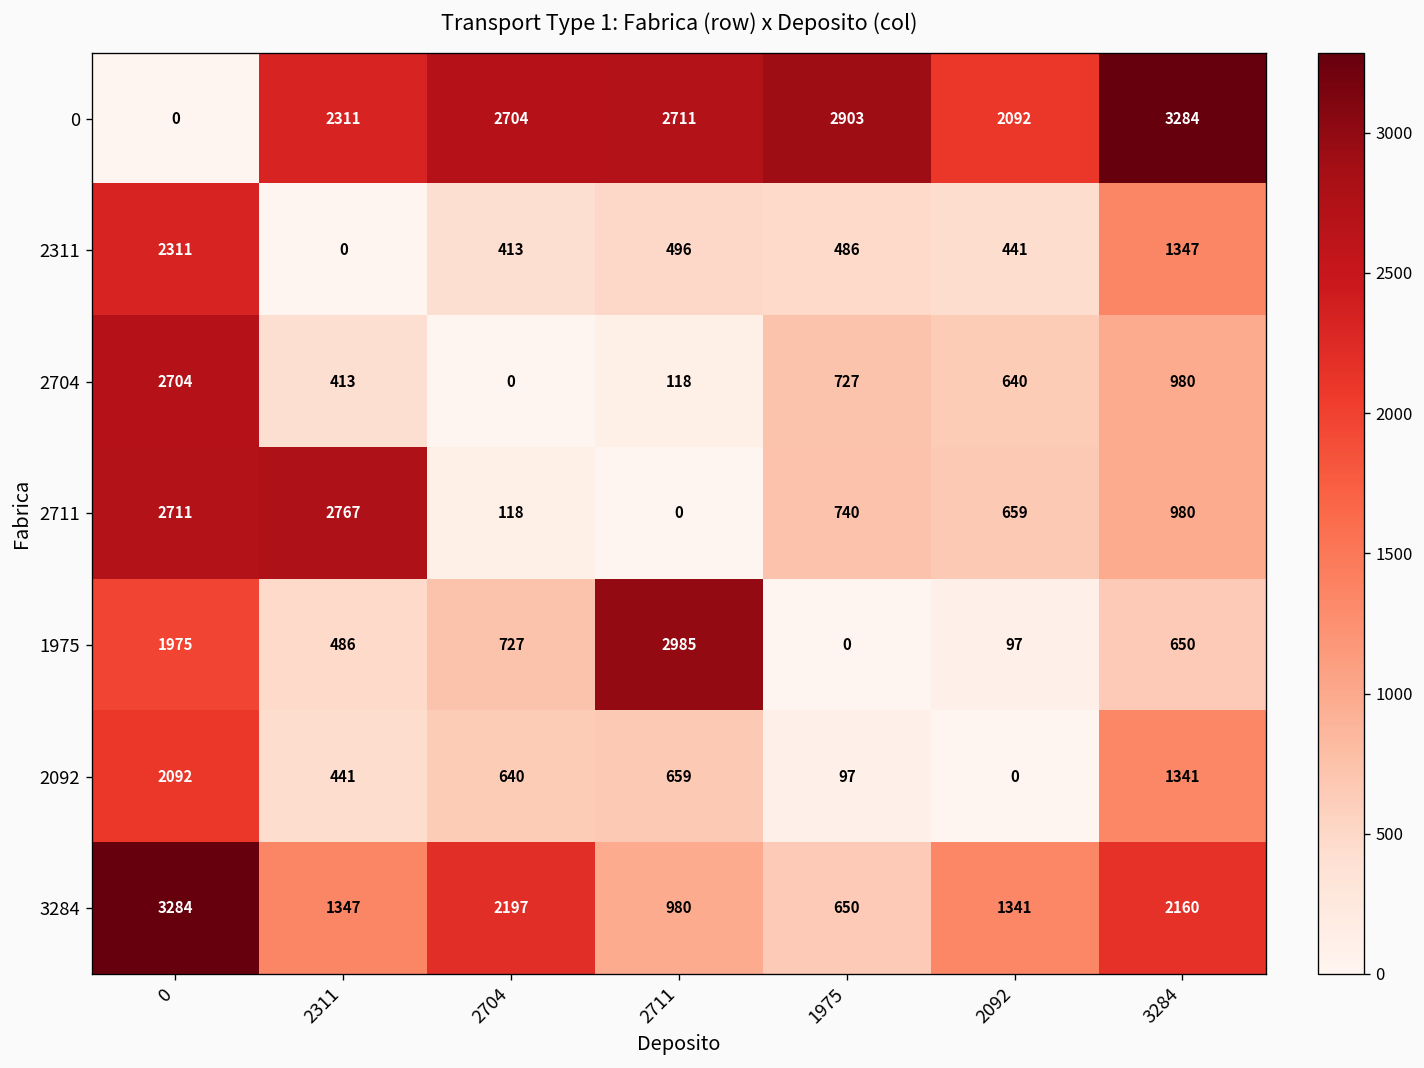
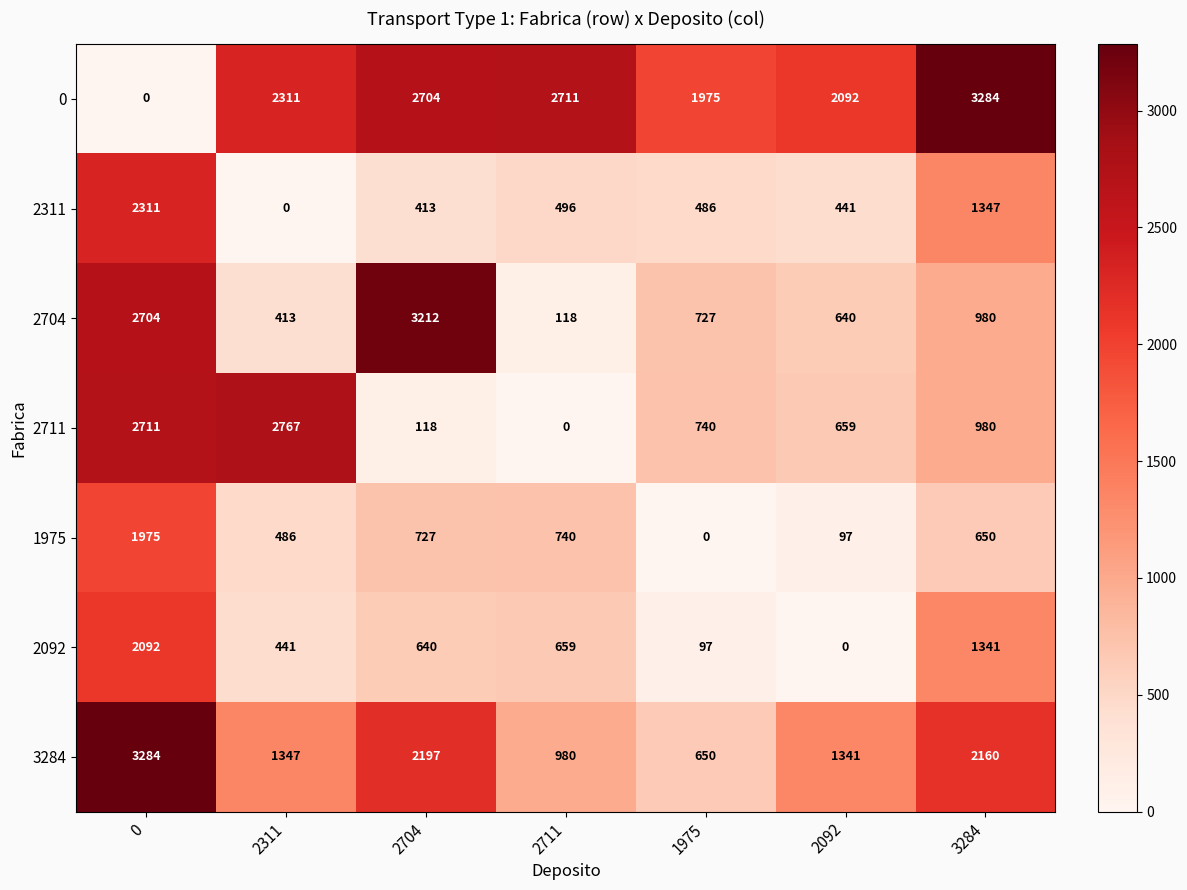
  {
    "0": {
      "0": 0,
      "2311": 2311,
      "2704": 2704,
      "2711": 2711,
-     "1975": 2903,
+     "1975": 1975,
      "2092": 2092,
      "3284": 3284
    },
    "2311": {
      "0": 2311,
      "2311": 0,
      "2704": 413,
      "2711": 496,
      "1975": 486,
      "2092": 441,
      "3284": 1347
    },
    "2704": {
      "0": 2704,
      "2311": 413,
-     "2704": 0,
+     "2704": 3212,
      "2711": 118,
      "1975": 727,
      "2092": 640,
      "3284": 980
    },
    "2711": {
      "0": 2711,
      "2311": 2767,
      "2704": 118,
      "2711": 0,
      "1975": 740,
      "2092": 659,
      "3284": 980
    },
    "1975": {
      "0": 1975,
      "2311": 486,
      "2704": 727,
-     "2711": 2985,
+     "2711": 740,
      "1975": 0,
      "2092": 97,
      "3284": 650
    },
    "2092": {
      "0": 2092,
      "2311": 441,
      "2704": 640,
      "2711": 659,
      "1975": 97,
      "2092": 0,
      "3284": 1341
    },
    "3284": {
      "0": 3284,
      "2311": 1347,
      "2704": 2197,
      "2711": 980,
      "1975": 650,
      "2092": 1341,
      "3284": 2160
    }
  }
